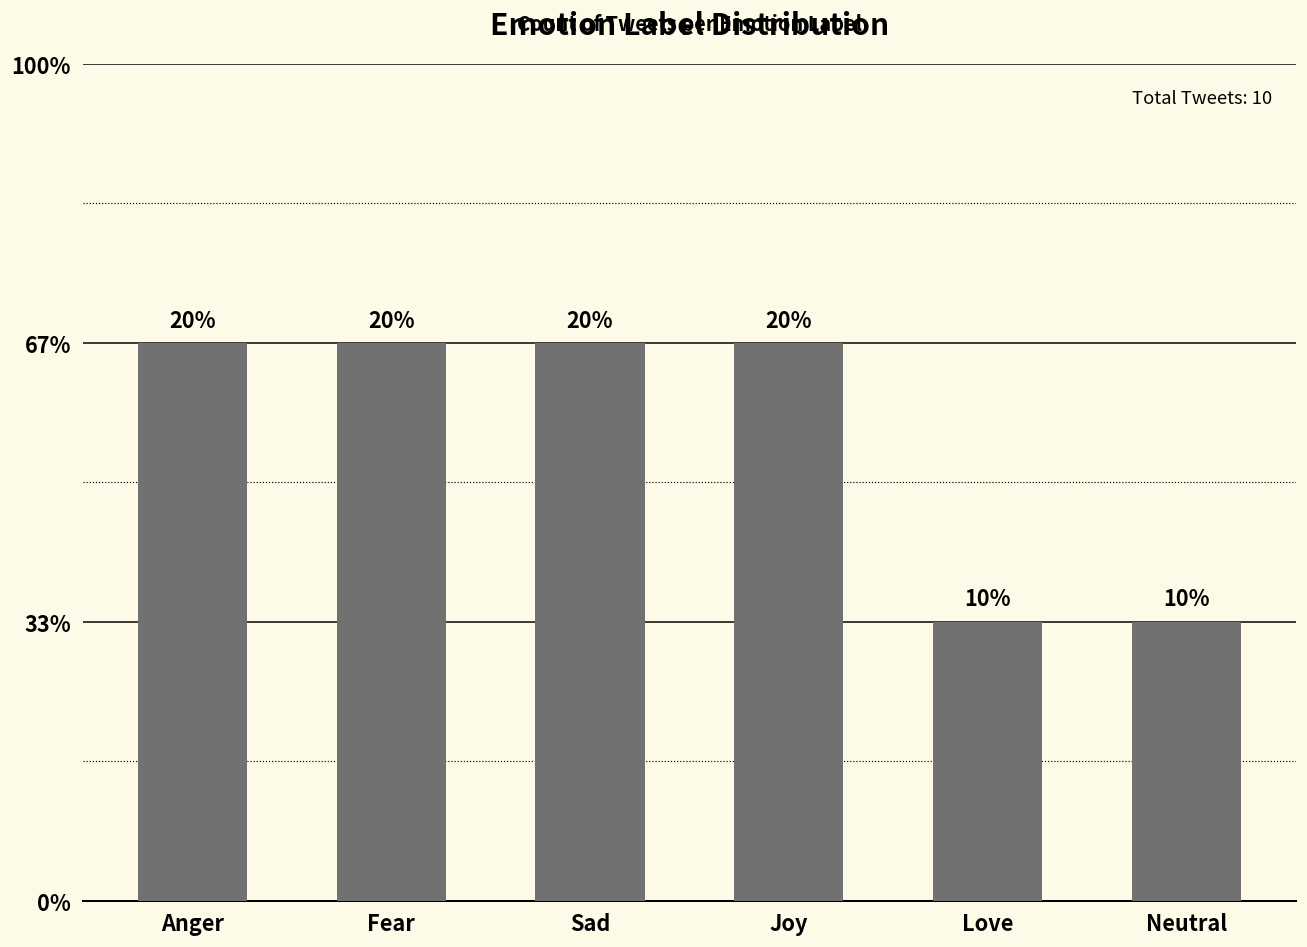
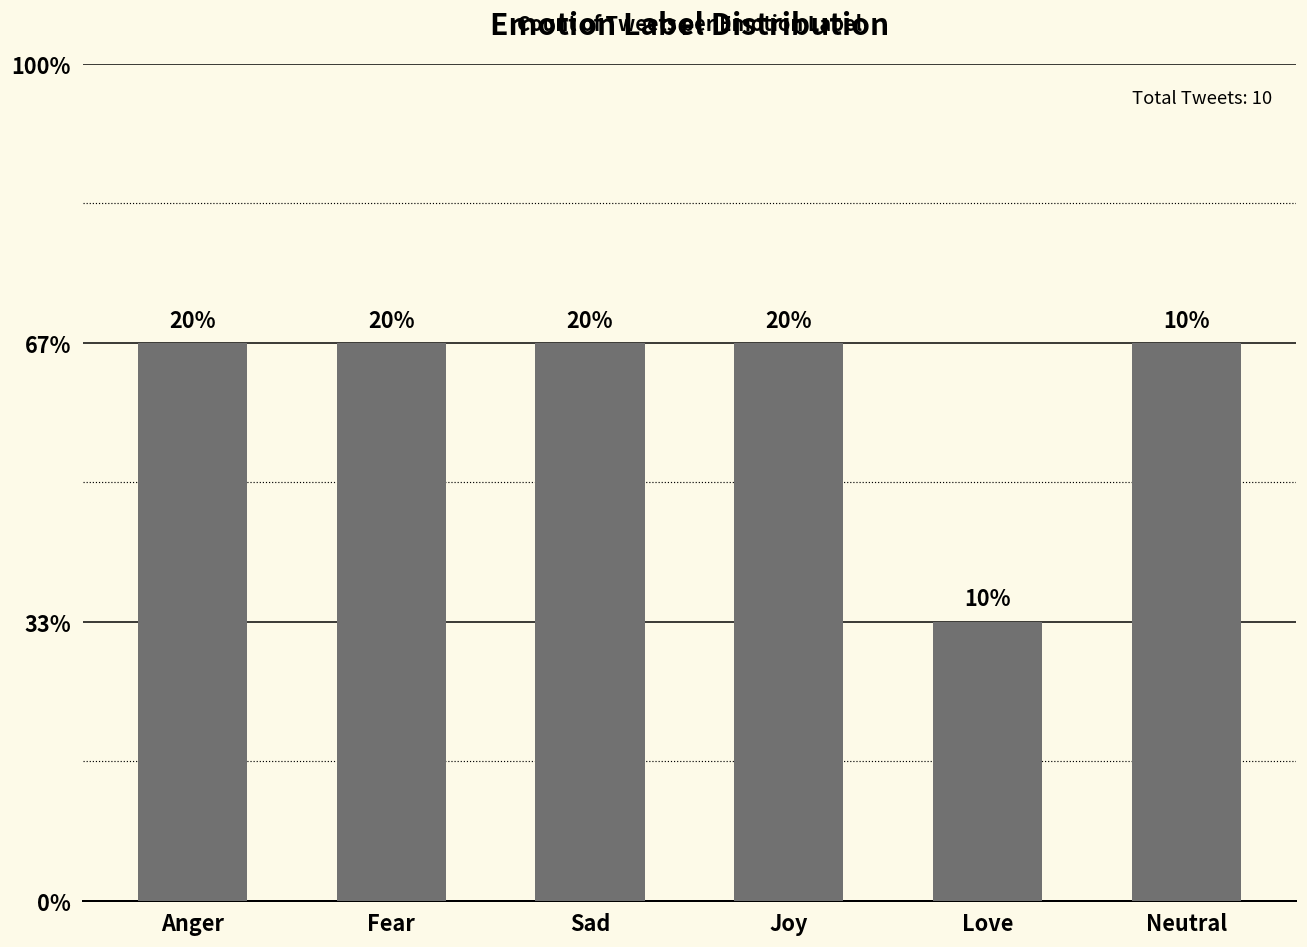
  {
-   "Neutral": "33%"
+   "Neutral": "67%"
  }
